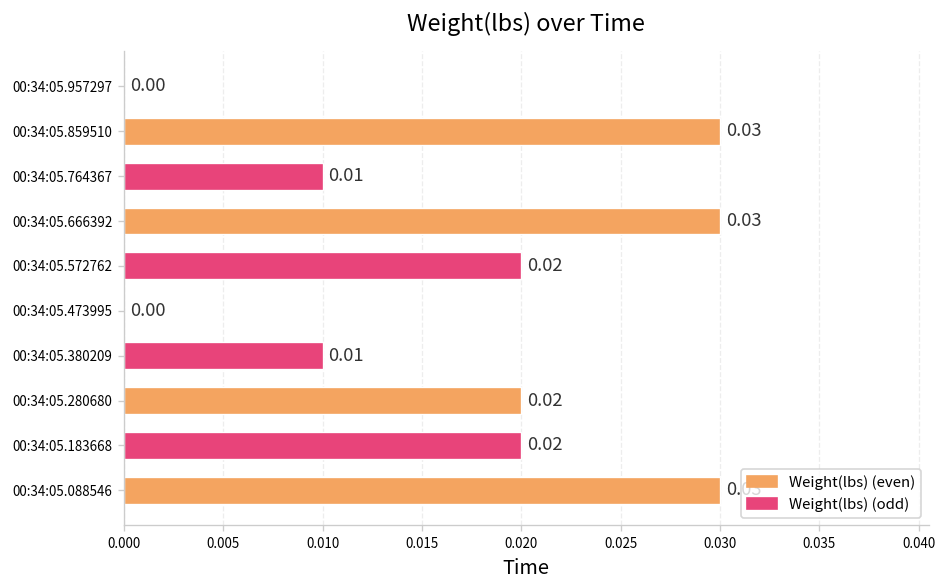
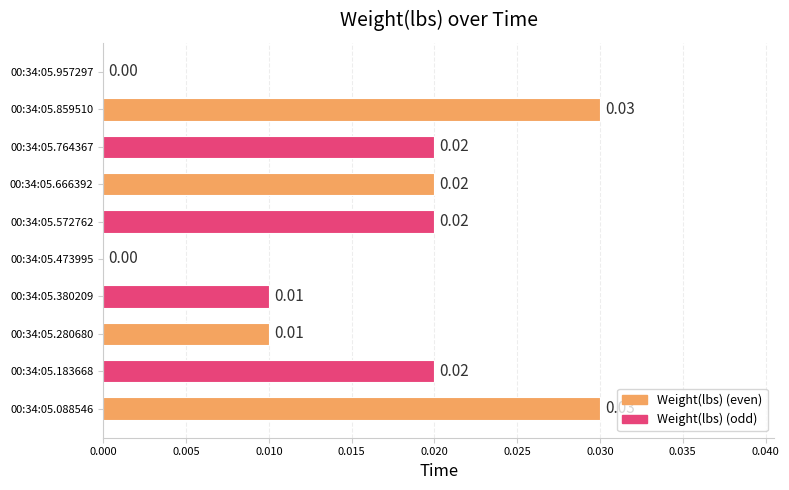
  {
    "00:34:05.957297": 0.00,
    "00:34:05.859510": 0.03,
-   "00:34:05.764367": 0.01,
-   "00:34:05.666392": 0.03,
+   "00:34:05.764367": 0.02,
+   "00:34:05.666392": 0.02,
    "00:34:05.572762": 0.02,
    "00:34:05.473995": 0.00,
    "00:34:05.380209": 0.01,
-   "00:34:05.280680": 0.02,
+   "00:34:05.280680": 0.01,
    "00:34:05.183668": 0.02
  }
